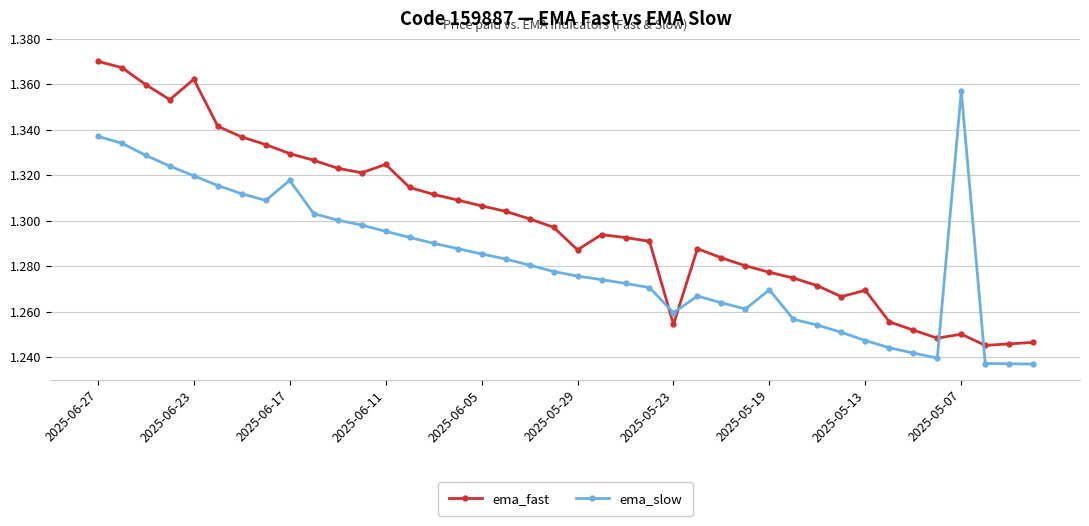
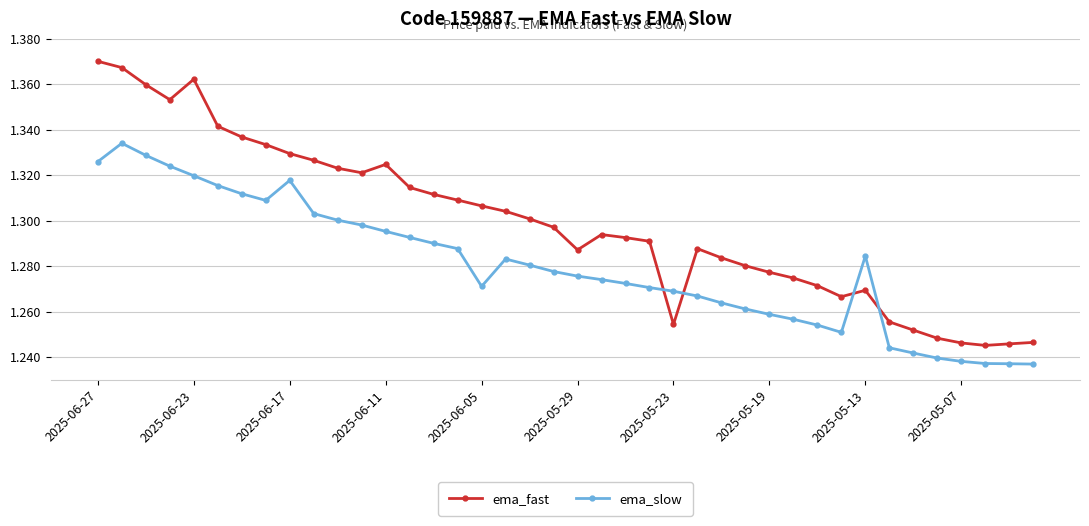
  {
    "ema_fast": {
      "2025-06-27": 1.370,
      "2025-06-23": 1.362,
      "2025-06-17": 1.329,
      "2025-06-11": 1.325,
      "2025-06-05": 1.306,
      "2025-05-29": 1.287,
      "2025-05-23": 1.254,
      "2025-05-19": 1.277,
      "2025-05-13": 1.269,
-     "2025-05-07": 1.250
+     "2025-05-07": 1.246
    },
    "ema_slow": {
-     "2025-06-27": 1.337,
+     "2025-06-27": 1.326,
      "2025-06-23": 1.320,
      "2025-06-17": 1.318,
      "2025-06-11": 1.295,
-     "2025-06-05": 1.285,
+     "2025-06-05": 1.271,
      "2025-05-29": 1.276,
-     "2025-05-23": 1.260,
-     "2025-05-19": 1.270,
-     "2025-05-13": 1.247,
-     "2025-05-07": 1.357
+     "2025-05-23": 1.269,
+     "2025-05-19": 1.259,
+     "2025-05-13": 1.284,
+     "2025-05-07": 1.238
    }
  }
